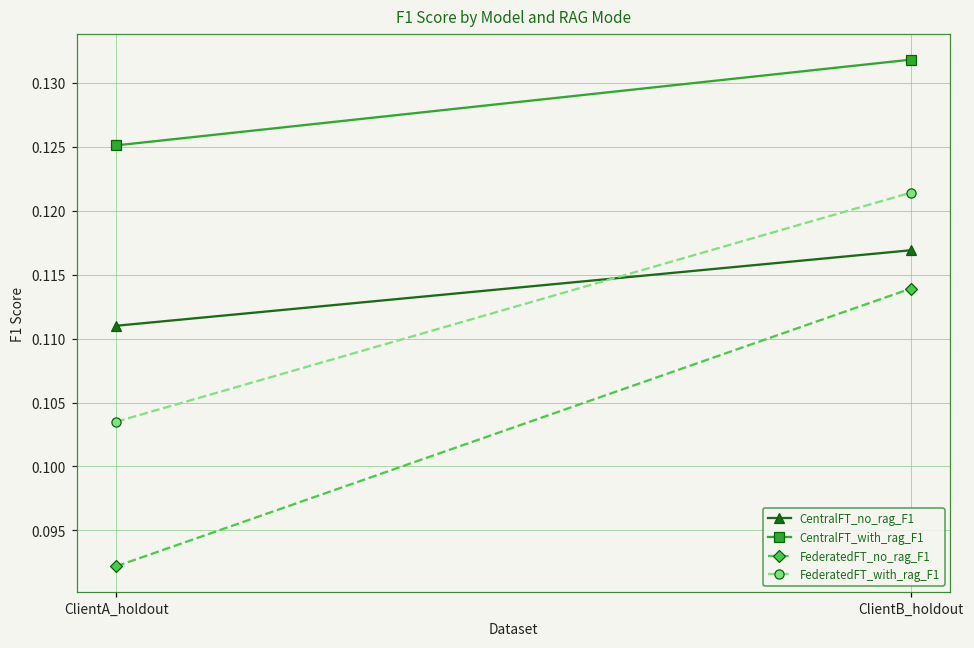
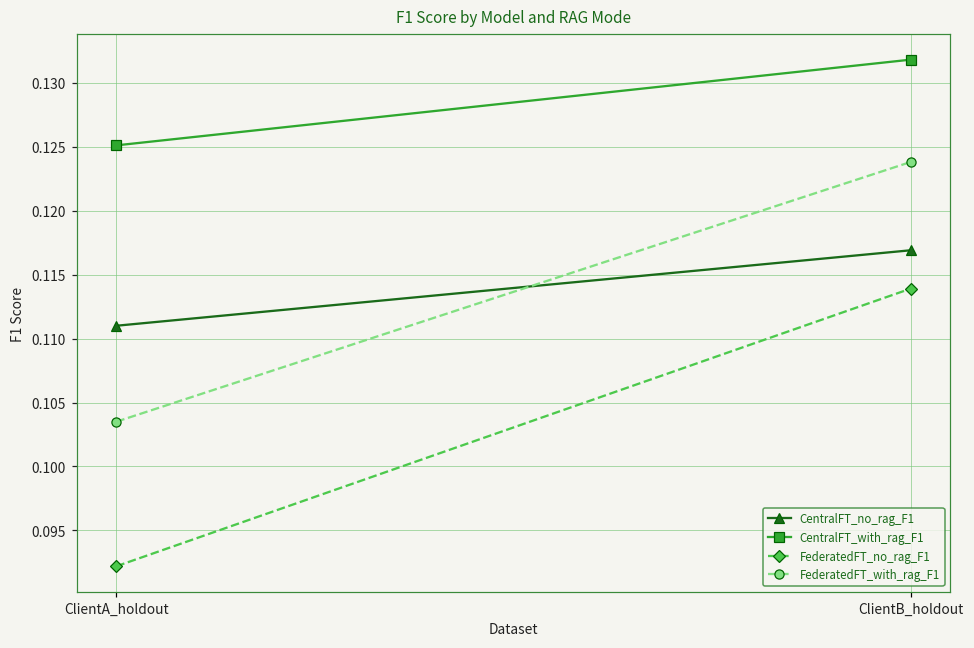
  {
    "CentralFT_no_rag_F1": {
      "ClientA_holdout": 0.1110,
      "ClientB_holdout": 0.1169
    },
    "FederatedFT_with_rag_F1": {
      "ClientA_holdout": 0.1035,
-     "ClientB_holdout": 0.1214
+     "ClientB_holdout": 0.1238
    }
  }
